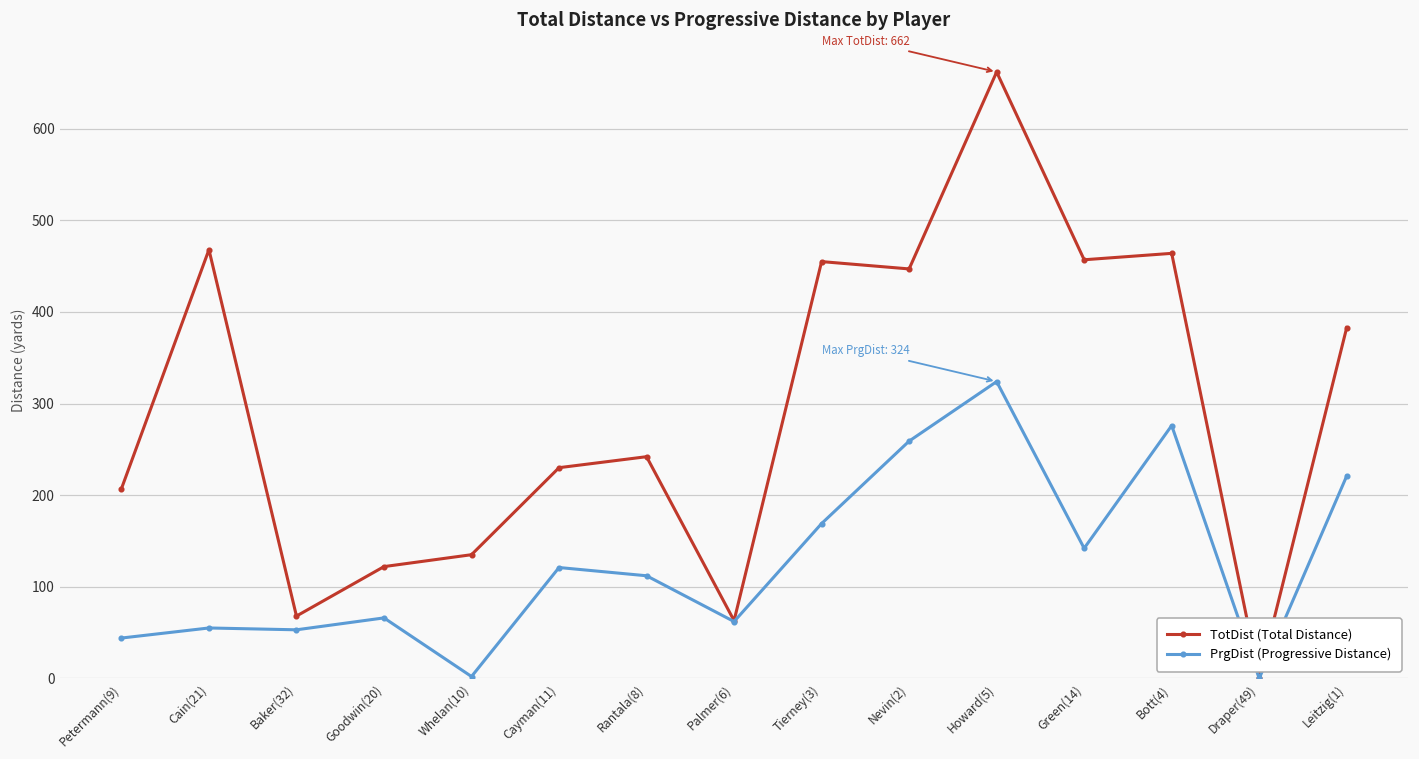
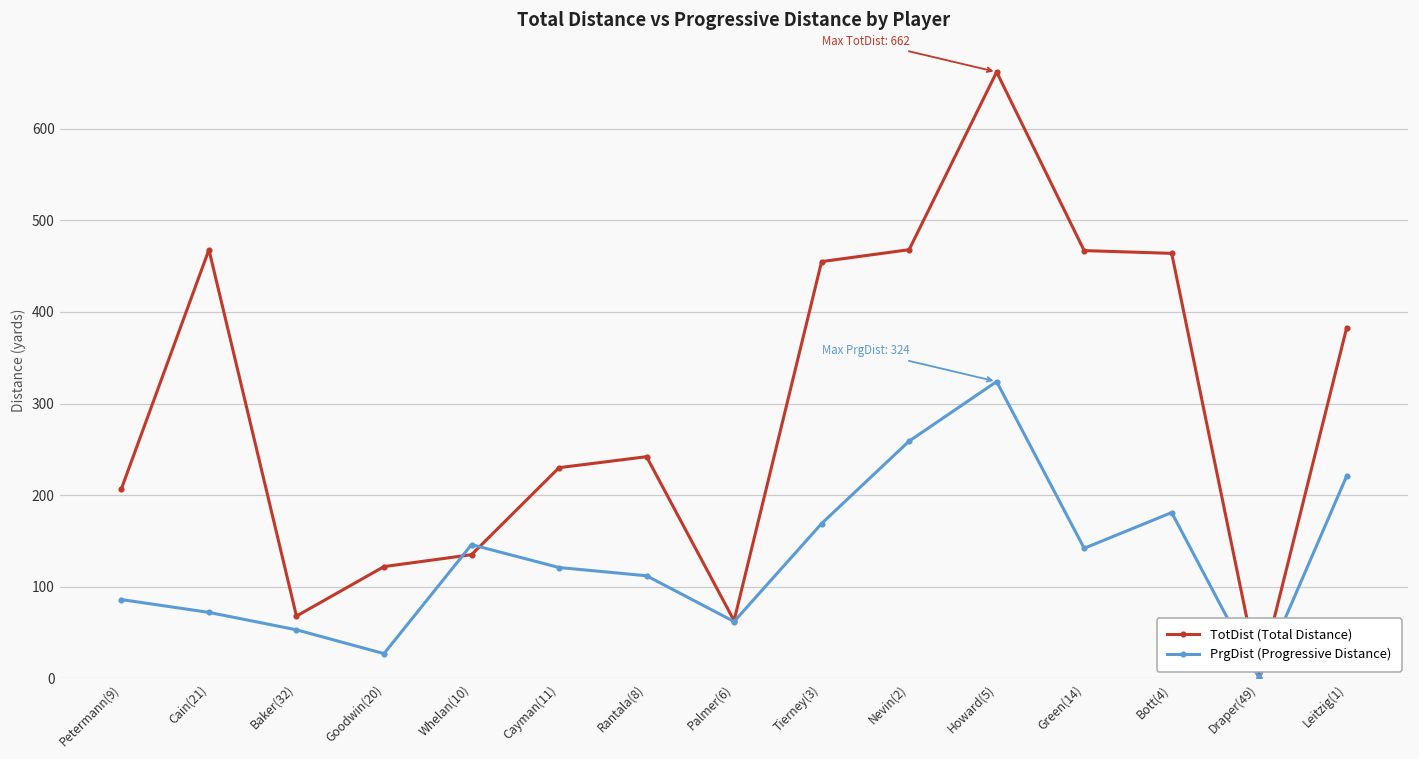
  {
    "TotDist (Total Distance)": {
      "Petermann(9)": 210,
      "Cain(21)": 470,
      "Baker(32)": 70,
      "Goodwin(20)": 120,
      "Whelan(10)": 140,
      "Cayman(11)": 230,
      "Rantala(8)": 240,
      "Tierney(3)": 460,
-     "Nevin(2)": 450,
-     "Green(14)": 460,
+     "Nevin(2)": 470,
+     "Green(14)": 470,
      "Bott(4)": 460,
      "Leitzig(1)": 380
    },
    "PrgDist (Progressive Distance)": {
-     "Petermann(9)": 40,
-     "Cain(21)": 60,
+     "Petermann(9)": 90,
+     "Cain(21)": 70,
      "Baker(32)": 50,
-     "Goodwin(20)": 70,
-     "Whelan(10)": 0,
+     "Goodwin(20)": 30,
+     "Whelan(10)": 150,
      "Cayman(11)": 120,
      "Rantala(8)": 110,
      "Tierney(3)": 170,
      "Nevin(2)": 260,
      "Green(14)": 140,
-     "Bott(4)": 280,
+     "Bott(4)": 180,
      "Leitzig(1)": 220
    }
  }
